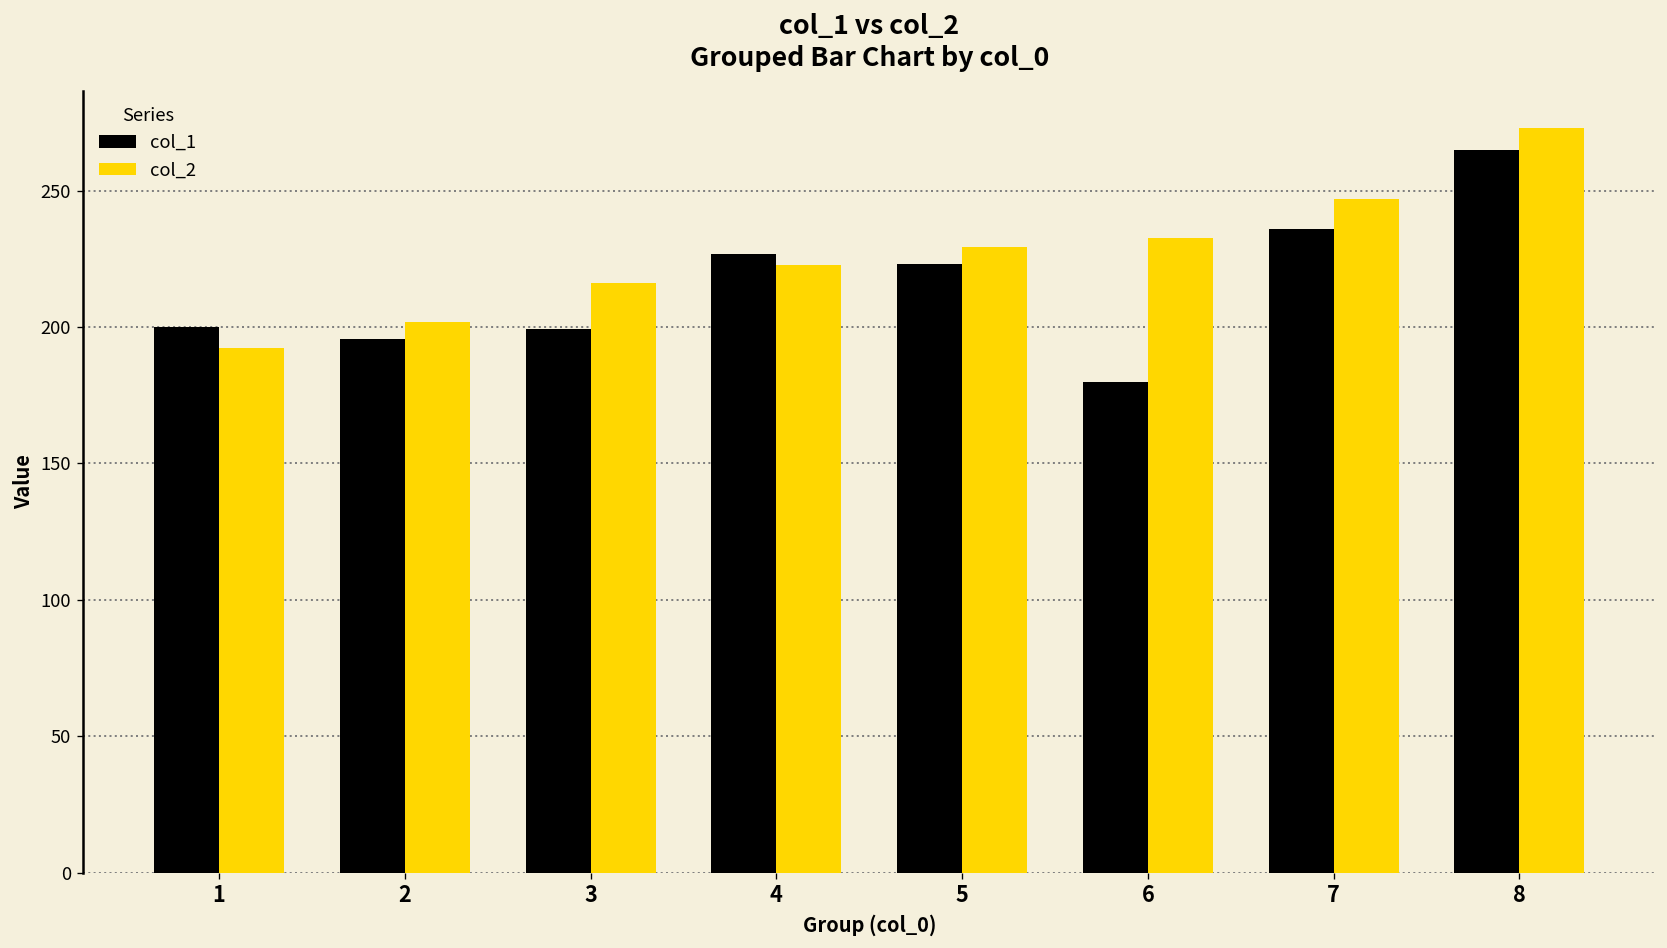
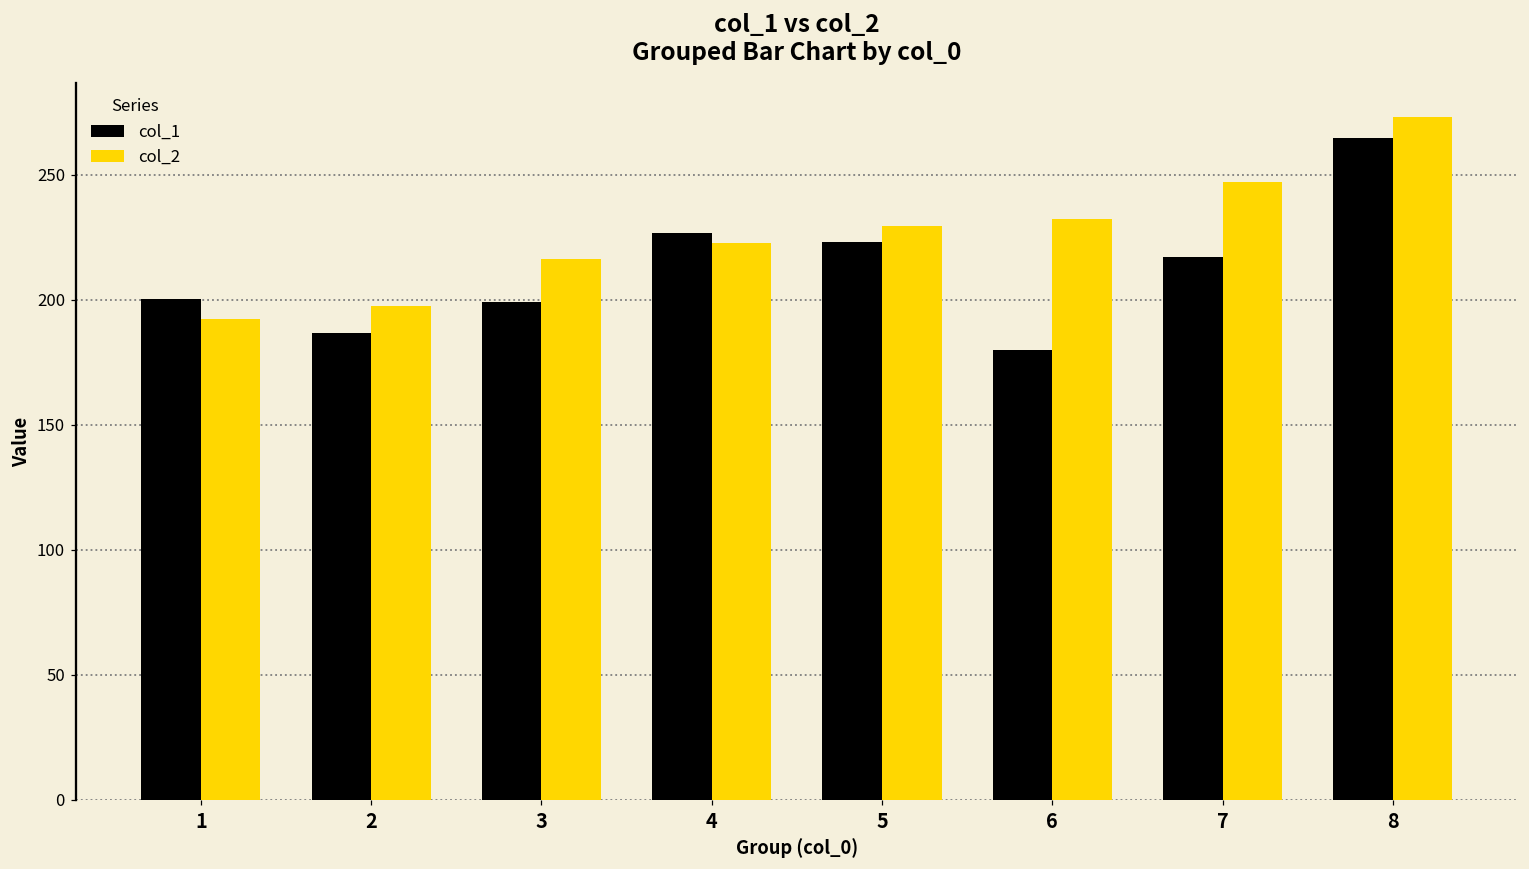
  {
    "col_1": {
      "1": 200,
-     "2": 196,
+     "2": 187,
      "3": 199,
      "4": 227,
      "5": 223,
      "6": 180,
-     "7": 236,
+     "7": 217,
      "8": 265
    },
    "col_2": {
      "1": 192,
-     "2": 202,
+     "2": 197,
      "3": 216,
      "4": 223,
      "5": 230,
      "6": 233,
      "7": 247,
      "8": 273
    }
  }
